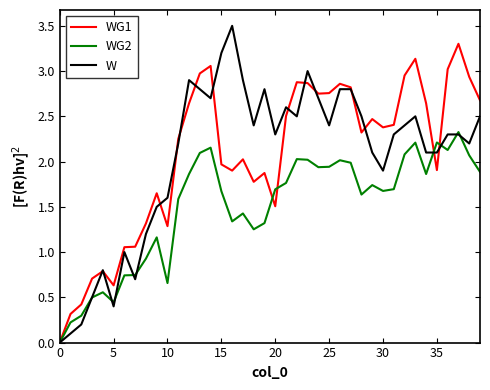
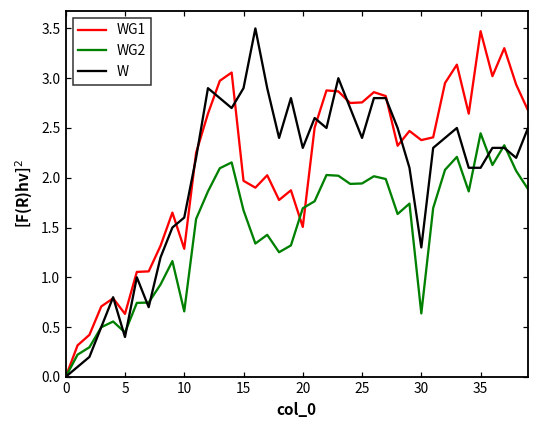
  {
    "WG1": {
      "5": 0.6,
      "10": 1.3,
      "15": 2.0,
      "20": 1.5,
      "25": 2.8,
      "30": 2.4,
-     "35": 1.9
+     "35": 3.5
    },
    "WG2": {
      "5": 0.4,
      "10": 0.7,
      "15": 1.7,
      "20": 1.7,
      "25": 1.9,
-     "30": 1.7,
-     "35": 2.2
+     "30": 0.6,
+     "35": 2.4
    },
    "W": {
      "5": 0.4,
      "10": 1.6,
-     "15": 3.2,
+     "15": 2.9,
      "20": 2.3,
      "25": 2.4,
-     "30": 1.9,
+     "30": 1.3,
      "35": 2.1
    }
  }
